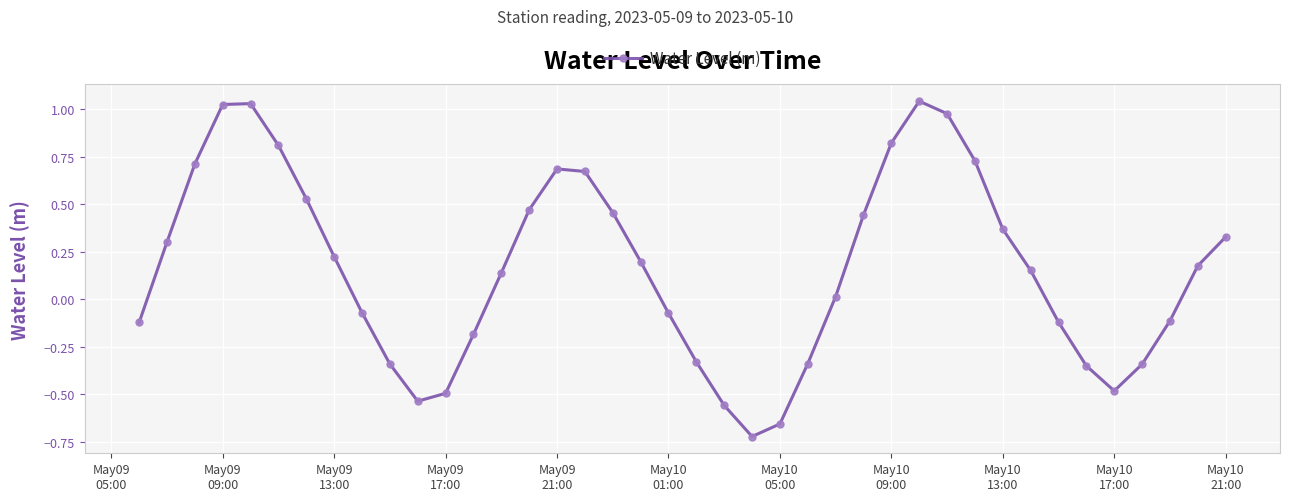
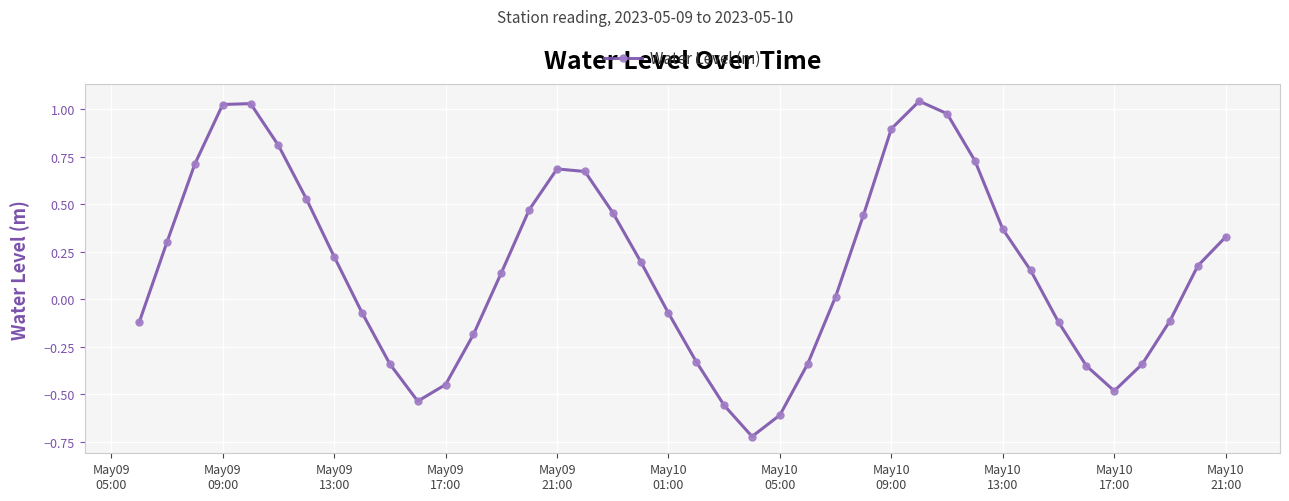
  {
    "May09 09:00": 1.03,
    "May09 13:00": 0.22,
-   "May09 17:00": -0.50,
+   "May09 17:00": -0.45,
    "May09 21:00": 0.69,
    "May10 01:00": -0.07,
-   "May10 05:00": -0.66,
-   "May10 09:00": 0.82,
+   "May10 05:00": -0.61,
+   "May10 09:00": 0.90,
    "May10 13:00": 0.37,
    "May10 17:00": -0.48,
    "May10 21:00": 0.33
  }
